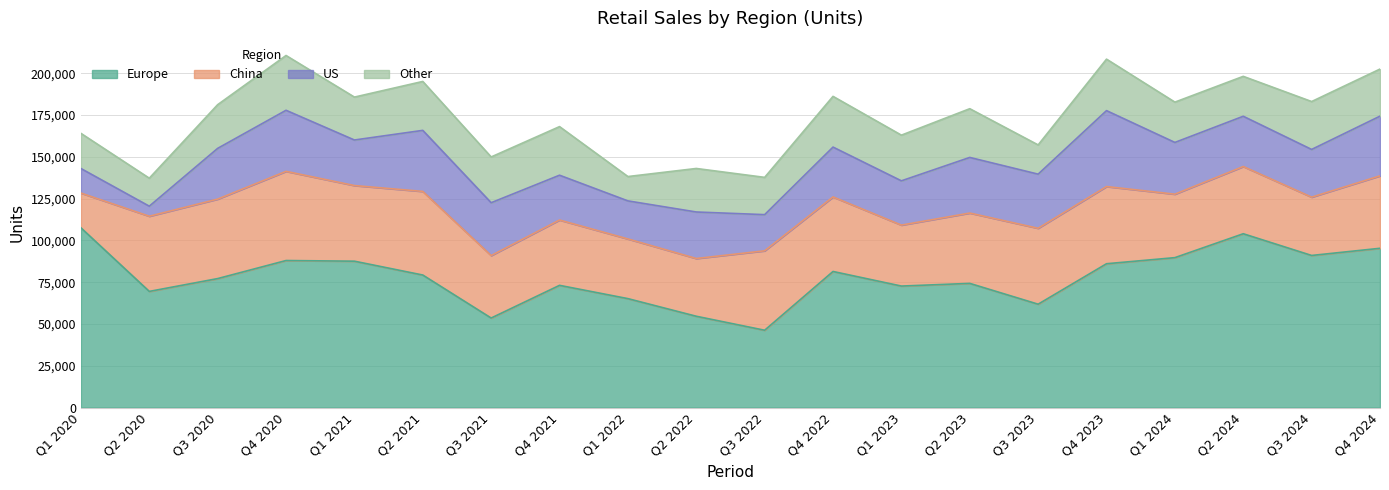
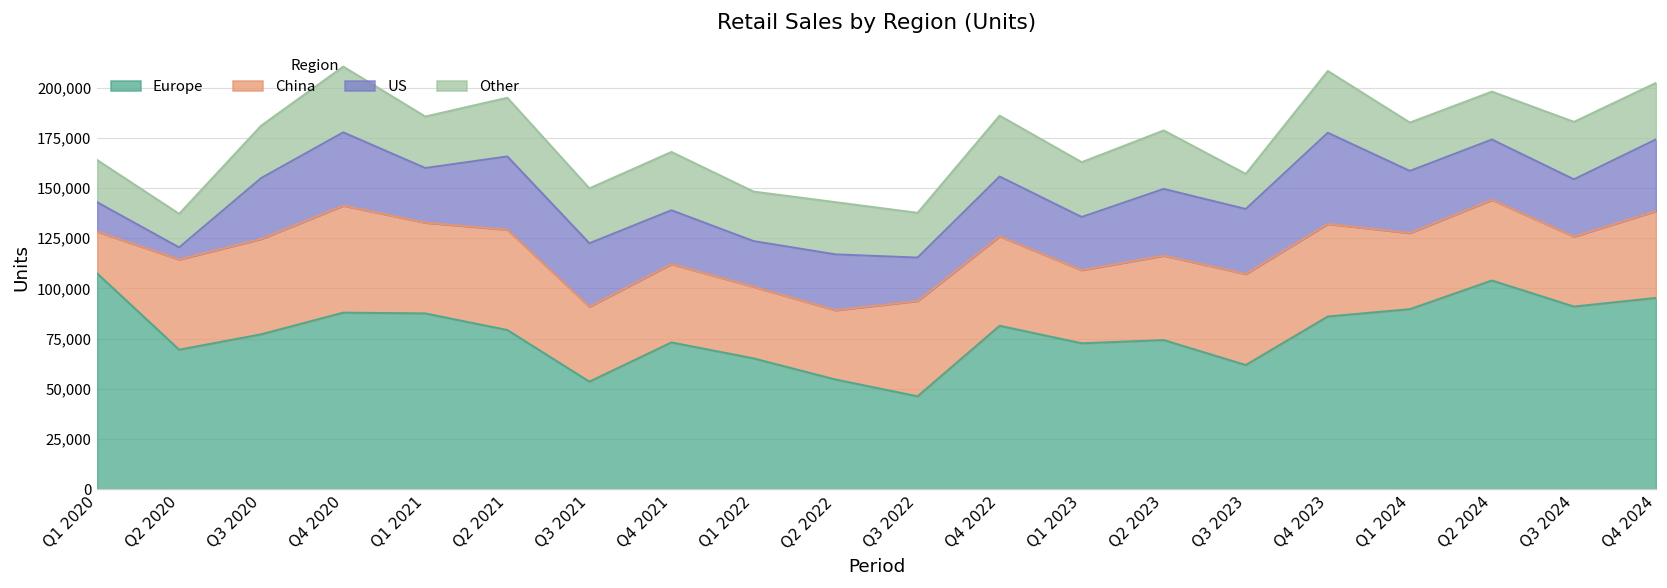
  {
    "Europe": {
      "Q1 2020": "108,000",
      "Q2 2020": "69,000",
      "Q3 2020": "77,000",
      "Q4 2020": "88,000",
      "Q1 2021": "88,000",
      "Q2 2021": "79,000",
      "Q3 2021": "54,000",
      "Q4 2021": "73,000",
      "Q1 2022": "65,000",
      "Q2 2022": "55,000",
      "Q3 2022": "46,000",
      "Q4 2022": "81,000",
      "Q1 2023": "73,000",
      "Q2 2023": "74,000",
      "Q3 2023": "62,000",
      "Q4 2023": "86,000",
      "Q1 2024": "90,000",
      "Q2 2024": "104,000",
      "Q3 2024": "91,000",
      "Q4 2024": "95,000"
    },
    "China": {
      "Q1 2020": "21,000",
      "Q2 2020": "45,000",
      "Q3 2020": "48,000",
      "Q4 2020": "53,000",
      "Q1 2021": "45,000",
      "Q2 2021": "50,000",
      "Q3 2021": "37,000",
      "Q4 2021": "39,000",
      "Q1 2022": "36,000",
      "Q2 2022": "35,000",
      "Q3 2022": "48,000",
      "Q4 2022": "45,000",
      "Q1 2023": "36,000",
      "Q2 2023": "42,000",
      "Q3 2023": "45,000",
      "Q4 2023": "46,000",
      "Q1 2024": "38,000",
      "Q2 2024": "40,000",
      "Q3 2024": "35,000",
      "Q4 2024": "43,000"
    },
    "US": {
      "Q1 2020": "15,000",
      "Q2 2020": "6,000",
      "Q3 2020": "30,000",
      "Q4 2020": "37,000",
      "Q1 2021": "27,000",
      "Q2 2021": "37,000",
      "Q3 2021": "32,000",
      "Q4 2021": "27,000",
      "Q1 2022": "23,000",
      "Q2 2022": "28,000",
      "Q3 2022": "22,000",
      "Q4 2022": "30,000",
      "Q1 2023": "26,000",
      "Q2 2023": "33,000",
      "Q3 2023": "32,000",
      "Q4 2023": "45,000",
      "Q1 2024": "31,000",
      "Q2 2024": "30,000",
      "Q3 2024": "29,000",
      "Q4 2024": "36,000"
    },
    "Other": {
      "Q1 2020": "21,000",
      "Q2 2020": "17,000",
      "Q3 2020": "26,000",
      "Q4 2020": "33,000",
      "Q1 2021": "26,000",
      "Q2 2021": "29,000",
      "Q3 2021": "27,000",
      "Q4 2021": "29,000",
-     "Q1 2022": "15,000",
+     "Q1 2022": "25,000",
      "Q2 2022": "26,000",
      "Q3 2022": "22,000",
      "Q4 2022": "30,000",
      "Q1 2023": "27,000",
      "Q2 2023": "29,000",
      "Q3 2023": "17,000",
      "Q4 2023": "31,000",
      "Q1 2024": "24,000",
      "Q2 2024": "24,000",
      "Q3 2024": "29,000",
      "Q4 2024": "28,000"
    }
  }
